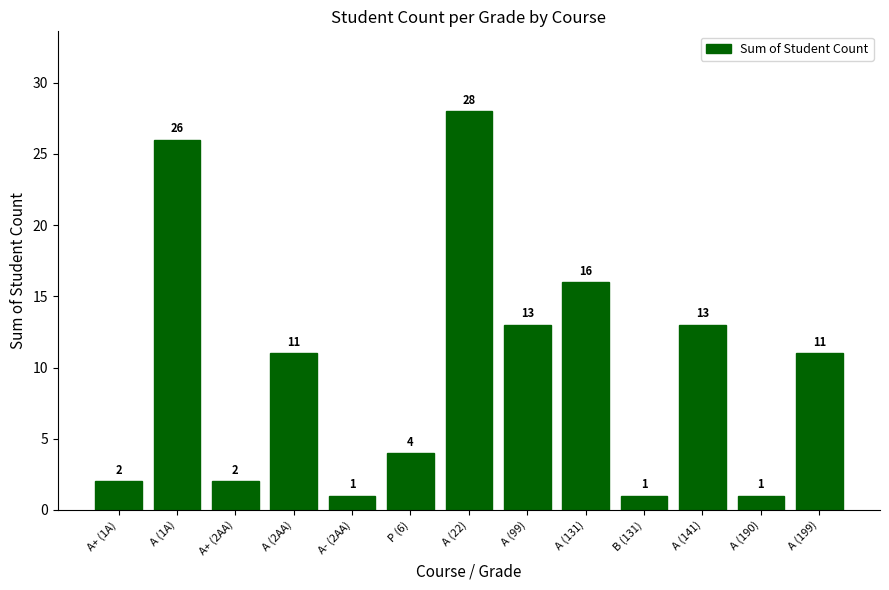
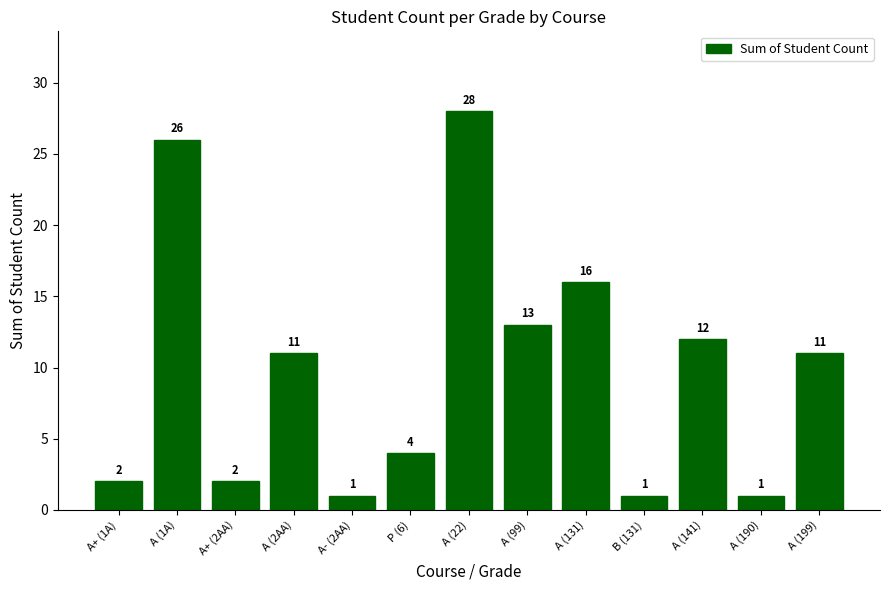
  {
    "A+ (1A)": 2,
    "A (1A)": 26,
    "A+ (2AA)": 2,
    "A (2AA)": 11,
    "A- (2AA)": 1,
    "P (6)": 4,
    "A (22)": 28,
    "A (99)": 13,
    "A (131)": 16,
    "B (131)": 1,
-   "A (141)": 13,
+   "A (141)": 12,
    "A (190)": 1,
    "A (199)": 11
  }
